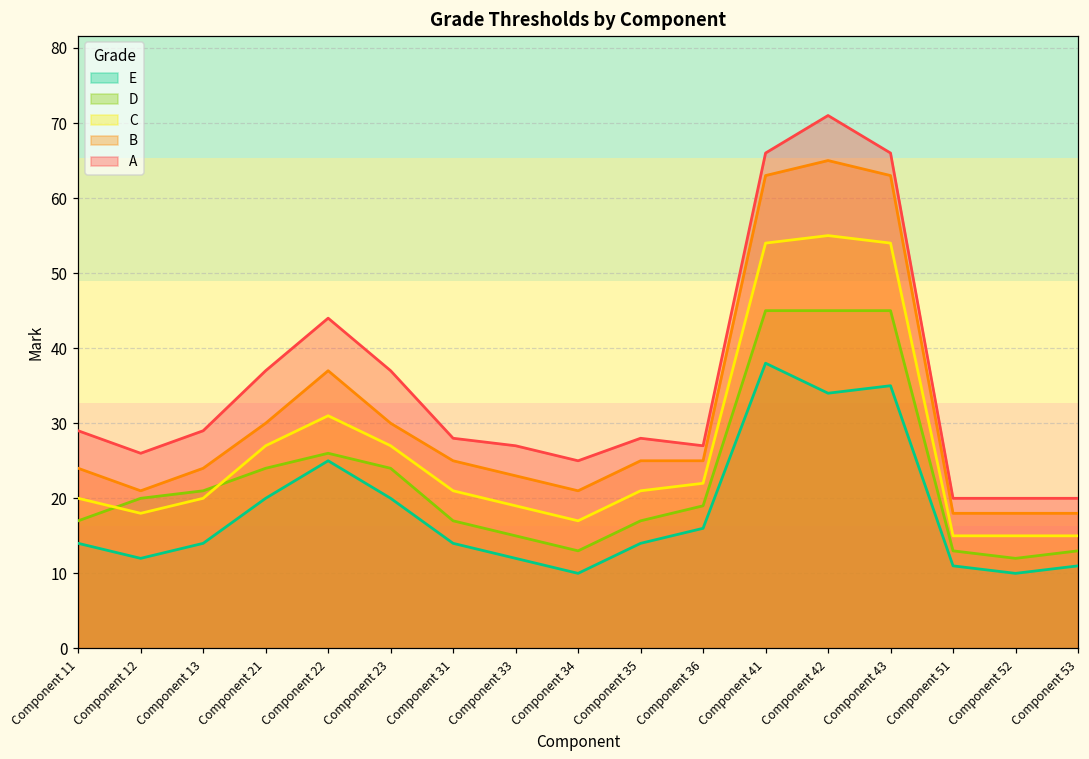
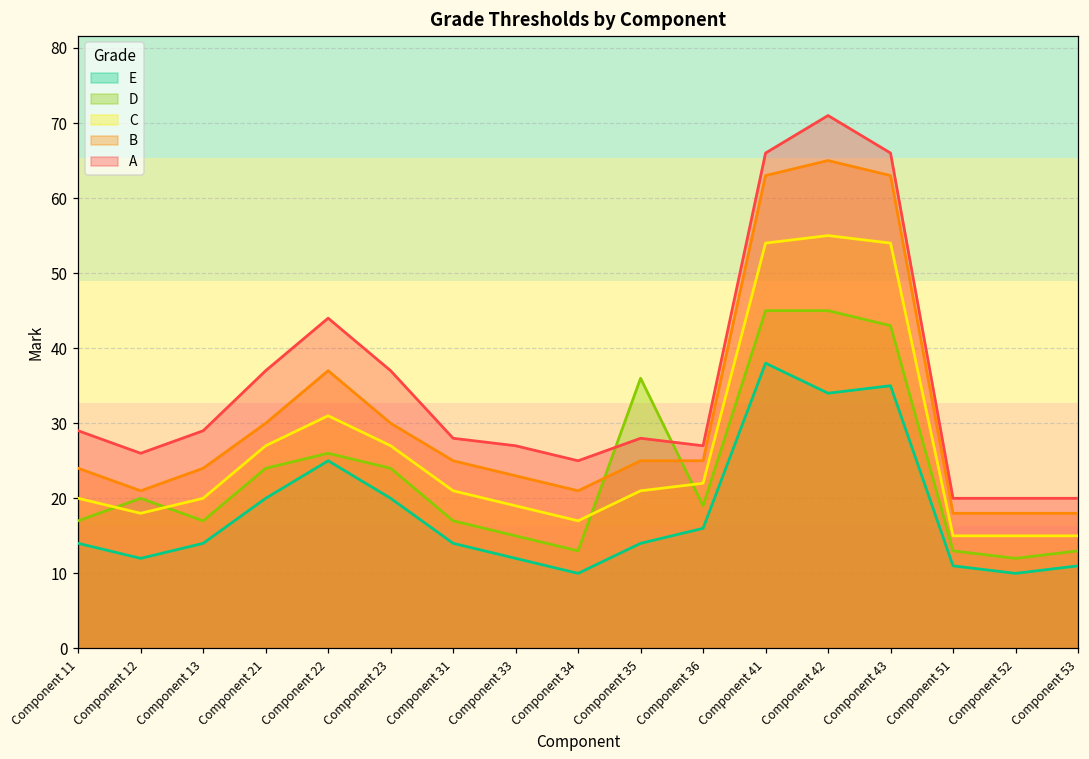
  {
    "E": {
      "Component 11": 14,
      "Component 12": 12,
      "Component 13": 14,
      "Component 21": 20,
      "Component 22": 25,
      "Component 23": 20,
      "Component 31": 14,
      "Component 33": 12,
      "Component 34": 10,
      "Component 35": 14,
      "Component 36": 16,
      "Component 41": 38,
      "Component 42": 34,
      "Component 43": 35,
      "Component 51": 11,
      "Component 52": 10,
      "Component 53": 11
    },
    "D": {
      "Component 11": 17,
      "Component 12": 20,
-     "Component 13": 21,
+     "Component 13": 17,
      "Component 21": 24,
      "Component 22": 26,
      "Component 23": 24,
      "Component 31": 17,
      "Component 33": 15,
      "Component 34": 13,
-     "Component 35": 17,
+     "Component 35": 36,
      "Component 36": 19,
      "Component 41": 45,
      "Component 42": 45,
-     "Component 43": 45,
+     "Component 43": 43,
      "Component 51": 13,
      "Component 52": 12,
      "Component 53": 13
    }
  }
